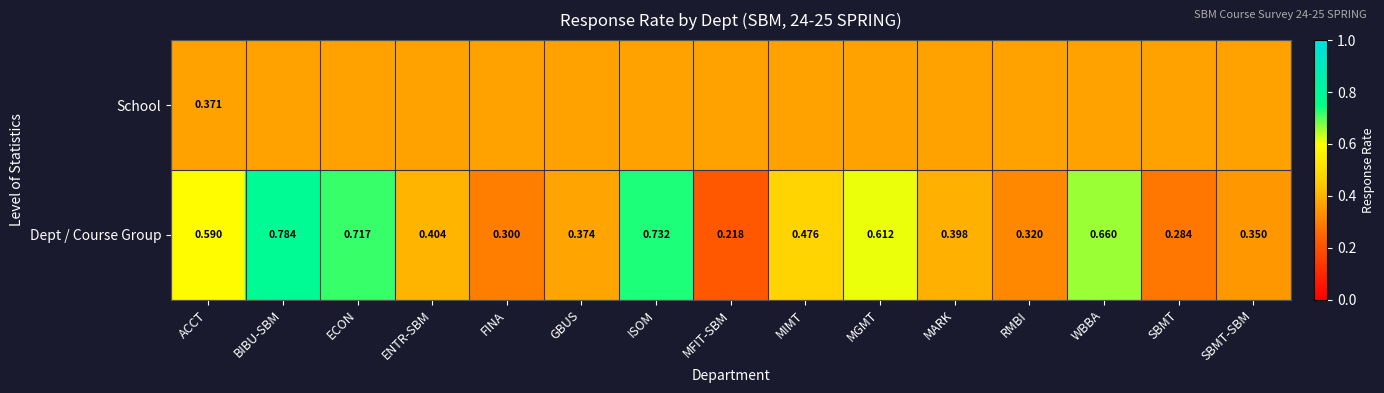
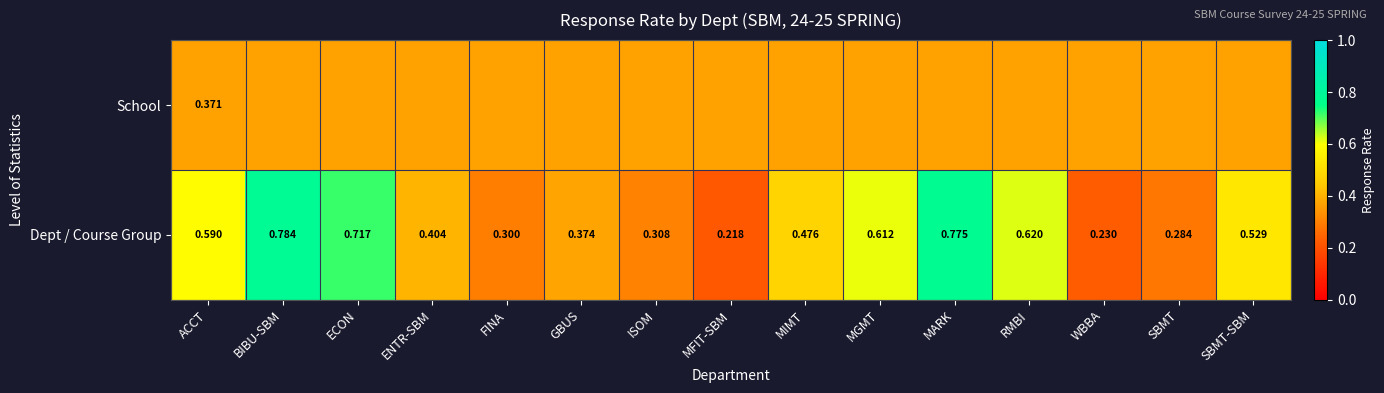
  {
    "School": {
      "ACCT": 0.371
    },
    "Dept / Course Group": {
      "ACCT": 0.590,
      "BIBU-SBM": 0.784,
      "ECON": 0.717,
      "ENTR-SBM": 0.404,
      "FINA": 0.300,
      "GBUS": 0.374,
-     "ISOM": 0.732,
+     "ISOM": 0.308,
      "MFIT-SBM": 0.218,
      "MIMT": 0.476,
      "MGMT": 0.612,
-     "MARK": 0.398,
-     "RMBI": 0.320,
-     "WBBA": 0.660,
+     "MARK": 0.775,
+     "RMBI": 0.620,
+     "WBBA": 0.230,
      "SBMT": 0.284,
-     "SBMT-SBM": 0.350
+     "SBMT-SBM": 0.529
    }
  }
